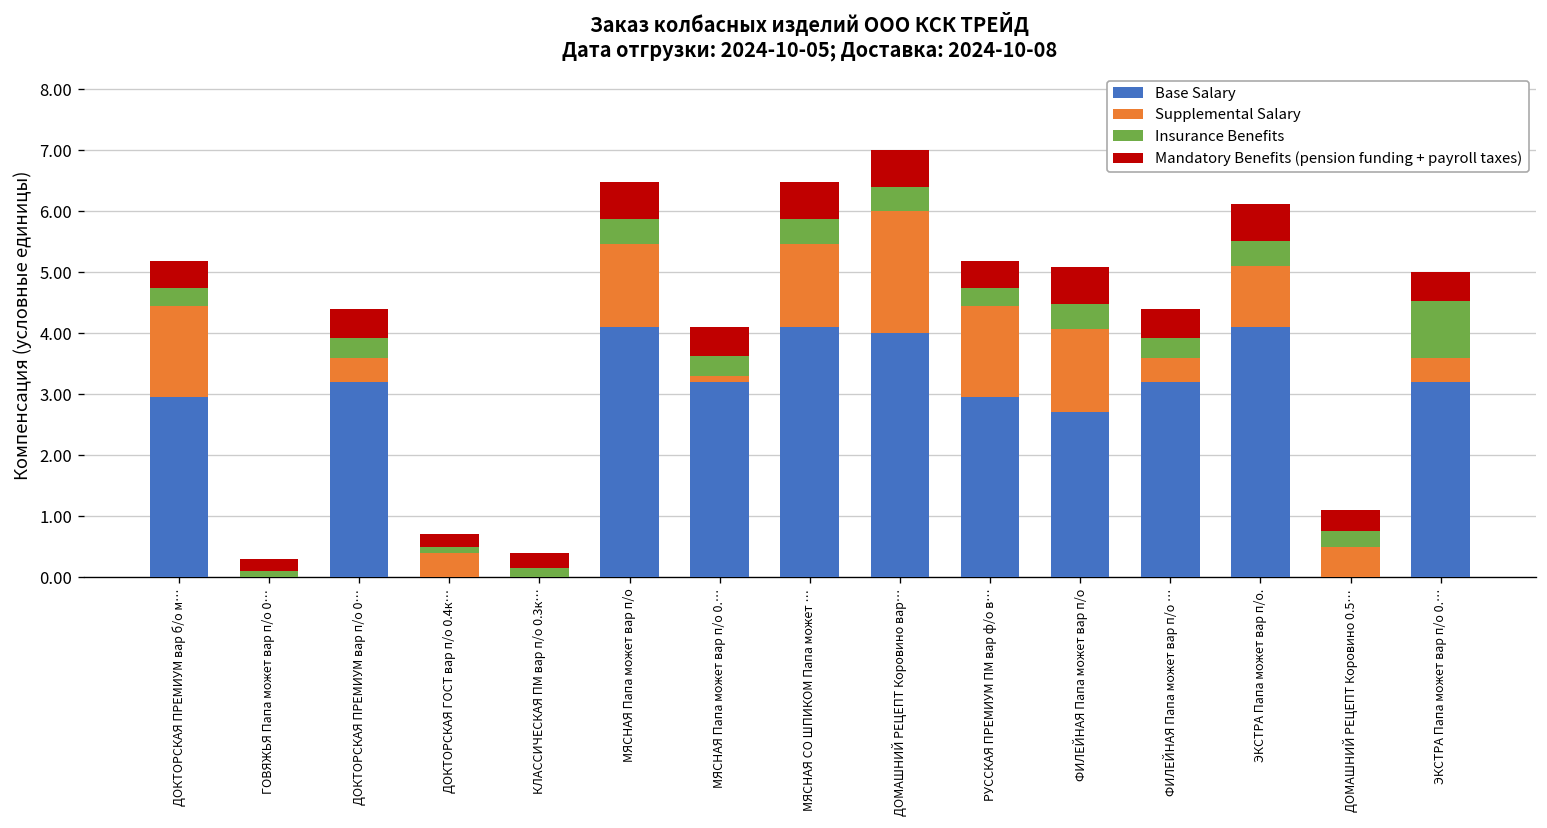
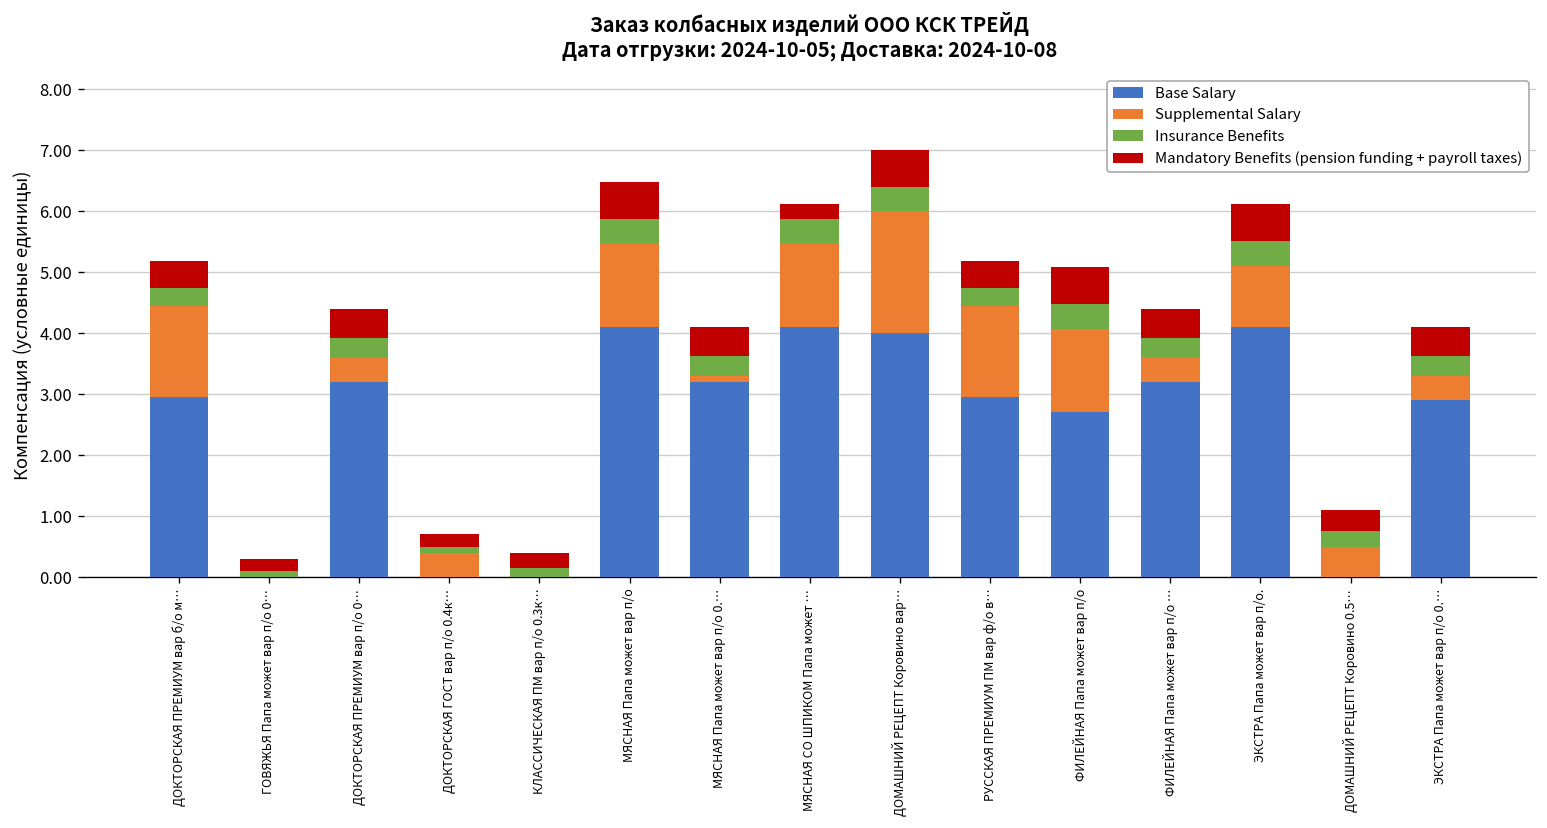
  {
    "Base Salary": {
      "ДОКТОРСКАЯ ПРЕМИУМ вар б/о м…": 3.0,
      "ГОВЯЖЬЯ Папа может вар п/о 0…": 0.0,
      "ДОКТОРСКАЯ ПРЕМИУМ вар п/о 0…": 3.2,
      "ДОКТОРСКАЯ ГОСТ вар п/о 0.4к…": 0.0,
      "КЛАССИЧЕСКАЯ ПМ вар п/о 0.3к…": 0.0,
      "МЯСНАЯ Папа может вар п/о": 4.1,
      "МЯСНАЯ Папа может вар п/о 0.…": 3.2,
      "МЯСНАЯ СО ШПИКОМ Папа может …": 4.1,
      "ДОМАШНИЙ РЕЦЕПТ Коровино вар…": 4.0,
      "РУССКАЯ ПРЕМИУМ ПМ вар ф/о в…": 3.0,
      "ФИЛЕЙНАЯ Папа может вар п/о": 2.7,
      "ФИЛЕЙНАЯ Папа может вар п/о …": 3.2,
      "ЭКСТРА Папа может вар п/о.": 4.1,
      "ДОМАШНИЙ РЕЦЕПТ Коровино 0.5…": 0.0,
-     "ЭКСТРА Папа может вар п/о 0.…": 3.2
+     "ЭКСТРА Папа может вар п/о 0.…": 2.9
    },
    "Supplemental Salary": {
      "ДОКТОРСКАЯ ПРЕМИУМ вар б/о м…": 1.5,
      "ГОВЯЖЬЯ Папа может вар п/о 0…": 0.0,
      "ДОКТОРСКАЯ ПРЕМИУМ вар п/о 0…": 0.4,
      "ДОКТОРСКАЯ ГОСТ вар п/о 0.4к…": 0.4,
      "КЛАССИЧЕСКАЯ ПМ вар п/о 0.3к…": 0.0,
      "МЯСНАЯ Папа может вар п/о": 1.4,
      "МЯСНАЯ Папа может вар п/о 0.…": 0.1,
      "МЯСНАЯ СО ШПИКОМ Папа может …": 1.4,
      "ДОМАШНИЙ РЕЦЕПТ Коровино вар…": 2.0,
      "РУССКАЯ ПРЕМИУМ ПМ вар ф/о в…": 1.5,
      "ФИЛЕЙНАЯ Папа может вар п/о": 1.4,
      "ФИЛЕЙНАЯ Папа может вар п/о …": 0.4,
      "ЭКСТРА Папа может вар п/о.": 1.0,
      "ДОМАШНИЙ РЕЦЕПТ Коровино 0.5…": 0.5,
      "ЭКСТРА Папа может вар п/о 0.…": 0.4
    },
    "Insurance Benefits": {
      "ДОКТОРСКАЯ ПРЕМИУМ вар б/о м…": 0.3,
      "ГОВЯЖЬЯ Папа может вар п/о 0…": 0.1,
      "ДОКТОРСКАЯ ПРЕМИУМ вар п/о 0…": 0.3,
      "ДОКТОРСКАЯ ГОСТ вар п/о 0.4к…": 0.1,
      "КЛАССИЧЕСКАЯ ПМ вар п/о 0.3к…": 0.2,
      "МЯСНАЯ Папа может вар п/о": 0.4,
      "МЯСНАЯ Папа может вар п/о 0.…": 0.3,
      "МЯСНАЯ СО ШПИКОМ Папа может …": 0.4,
      "ДОМАШНИЙ РЕЦЕПТ Коровино вар…": 0.4,
      "РУССКАЯ ПРЕМИУМ ПМ вар ф/о в…": 0.3,
      "ФИЛЕЙНАЯ Папа может вар п/о": 0.4,
      "ФИЛЕЙНАЯ Папа может вар п/о …": 0.3,
      "ЭКСТРА Папа может вар п/о.": 0.4,
      "ДОМАШНИЙ РЕЦЕПТ Коровино 0.5…": 0.3,
-     "ЭКСТРА Папа может вар п/о 0.…": 0.9
+     "ЭКСТРА Папа может вар п/о 0.…": 0.3
    },
    "Mandatory Benefits (pension funding + payroll taxes)": {
      "ДОКТОРСКАЯ ПРЕМИУМ вар б/о м…": 0.4,
      "ГОВЯЖЬЯ Папа может вар п/о 0…": 0.2,
      "ДОКТОРСКАЯ ПРЕМИУМ вар п/о 0…": 0.5,
      "ДОКТОРСКАЯ ГОСТ вар п/о 0.4к…": 0.2,
      "КЛАССИЧЕСКАЯ ПМ вар п/о 0.3к…": 0.3,
      "МЯСНАЯ Папа может вар п/о": 0.6,
      "МЯСНАЯ Папа может вар п/о 0.…": 0.5,
-     "МЯСНАЯ СО ШПИКОМ Папа может …": 0.6,
+     "МЯСНАЯ СО ШПИКОМ Папа может …": 0.3,
      "ДОМАШНИЙ РЕЦЕПТ Коровино вар…": 0.6,
      "РУССКАЯ ПРЕМИУМ ПМ вар ф/о в…": 0.4,
      "ФИЛЕЙНАЯ Папа может вар п/о": 0.6,
      "ФИЛЕЙНАЯ Папа может вар п/о …": 0.5,
      "ЭКСТРА Папа может вар п/о.": 0.6,
      "ДОМАШНИЙ РЕЦЕПТ Коровино 0.5…": 0.3,
      "ЭКСТРА Папа может вар п/о 0.…": 0.5
    }
  }
